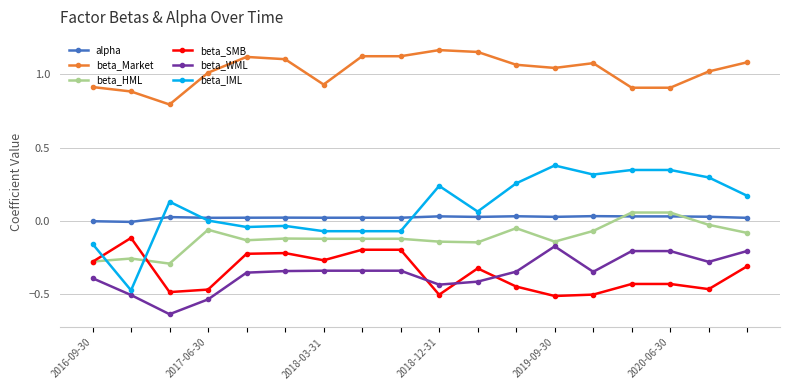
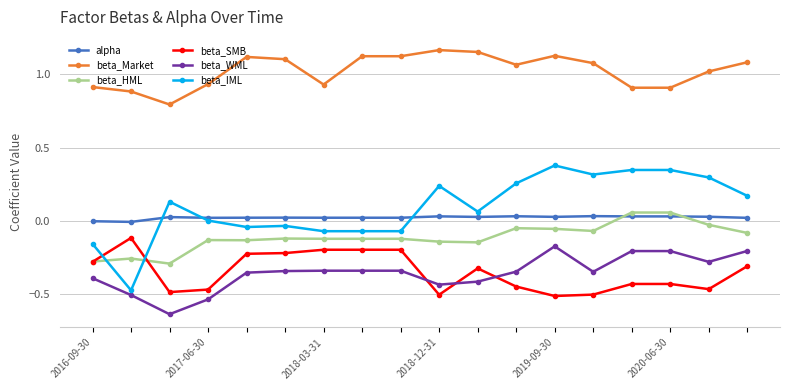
  {
    "alpha": {
      "2016-09-30": 0.00,
      "2017-06-30": 0.02,
      "2018-03-31": 0.02,
      "2018-12-31": 0.03,
      "2019-09-30": 0.03,
      "2020-06-30": 0.03
    },
    "beta_Market": {
      "2016-09-30": 0.91,
-     "2017-06-30": 1.01,
+     "2017-06-30": 0.93,
      "2018-03-31": 0.93,
      "2018-12-31": 1.17,
-     "2019-09-30": 1.04,
+     "2019-09-30": 1.13,
      "2020-06-30": 0.91
    },
    "beta_HML": {
-     "2017-06-30": -0.06,
+     "2017-06-30": -0.13,
      "2018-03-31": -0.12,
      "2018-12-31": -0.14,
-     "2019-09-30": -0.14,
+     "2019-09-30": -0.05,
      "2020-06-30": 0.06
    },
    "beta_SMB": {
      "2017-06-30": -0.47,
-     "2018-03-31": -0.27,
+     "2018-03-31": -0.20,
      "2018-12-31": -0.50,
      "2019-09-30": -0.51,
      "2020-06-30": -0.43
    },
    "beta_WML": {
      "2016-09-30": -0.39,
      "2017-06-30": -0.54,
      "2018-03-31": -0.34,
      "2018-12-31": -0.44,
      "2019-09-30": -0.17,
      "2020-06-30": -0.21
    },
    "beta_IML": {
      "2016-09-30": -0.16,
      "2017-06-30": 0.00,
      "2018-03-31": -0.07,
      "2018-12-31": 0.24,
      "2019-09-30": 0.38,
      "2020-06-30": 0.35
    }
  }
